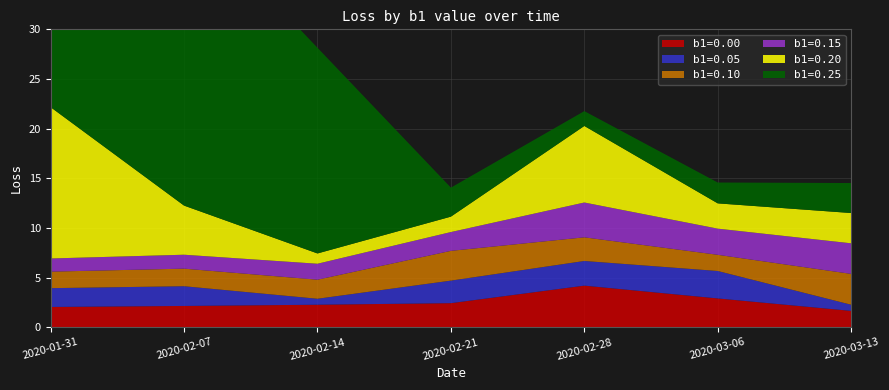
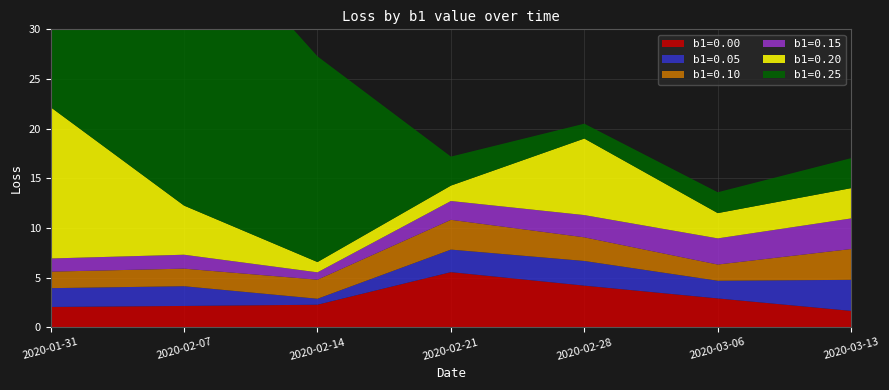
  {
    "b1=0.00": {
      "2020-01-31": 2,
      "2020-02-07": 2,
      "2020-02-14": 2,
-     "2020-02-21": 2,
+     "2020-02-21": 6,
      "2020-02-28": 4,
      "2020-03-06": 3,
      "2020-03-13": 2
    },
    "b1=0.05": {
      "2020-01-31": 2,
      "2020-02-07": 2,
      "2020-02-14": 1,
      "2020-02-21": 2,
      "2020-02-28": 2,
-     "2020-03-06": 3,
-     "2020-03-13": 1
+     "2020-03-06": 2,
+     "2020-03-13": 3
    },
    "b1=0.10": {
      "2020-01-31": 2,
      "2020-02-07": 2,
      "2020-02-14": 2,
      "2020-02-21": 3,
      "2020-02-28": 2,
      "2020-03-06": 2,
      "2020-03-13": 3
    },
    "b1=0.15": {
      "2020-01-31": 1,
      "2020-02-07": 1,
-     "2020-02-14": 2,
+     "2020-02-14": 1,
      "2020-02-21": 2,
-     "2020-02-28": 4,
+     "2020-02-28": 2,
      "2020-03-06": 3,
      "2020-03-13": 3
    },
    "b1=0.20": {
      "2020-01-31": 15,
      "2020-02-07": 5,
      "2020-02-14": 1,
      "2020-02-21": 2,
      "2020-02-28": 8,
      "2020-03-06": 3,
      "2020-03-13": 3
    },
    "b1=0.25": {
      "2020-02-14": 21,
      "2020-02-21": 3,
      "2020-02-28": 1,
      "2020-03-06": 2,
      "2020-03-13": 3
    }
  }
